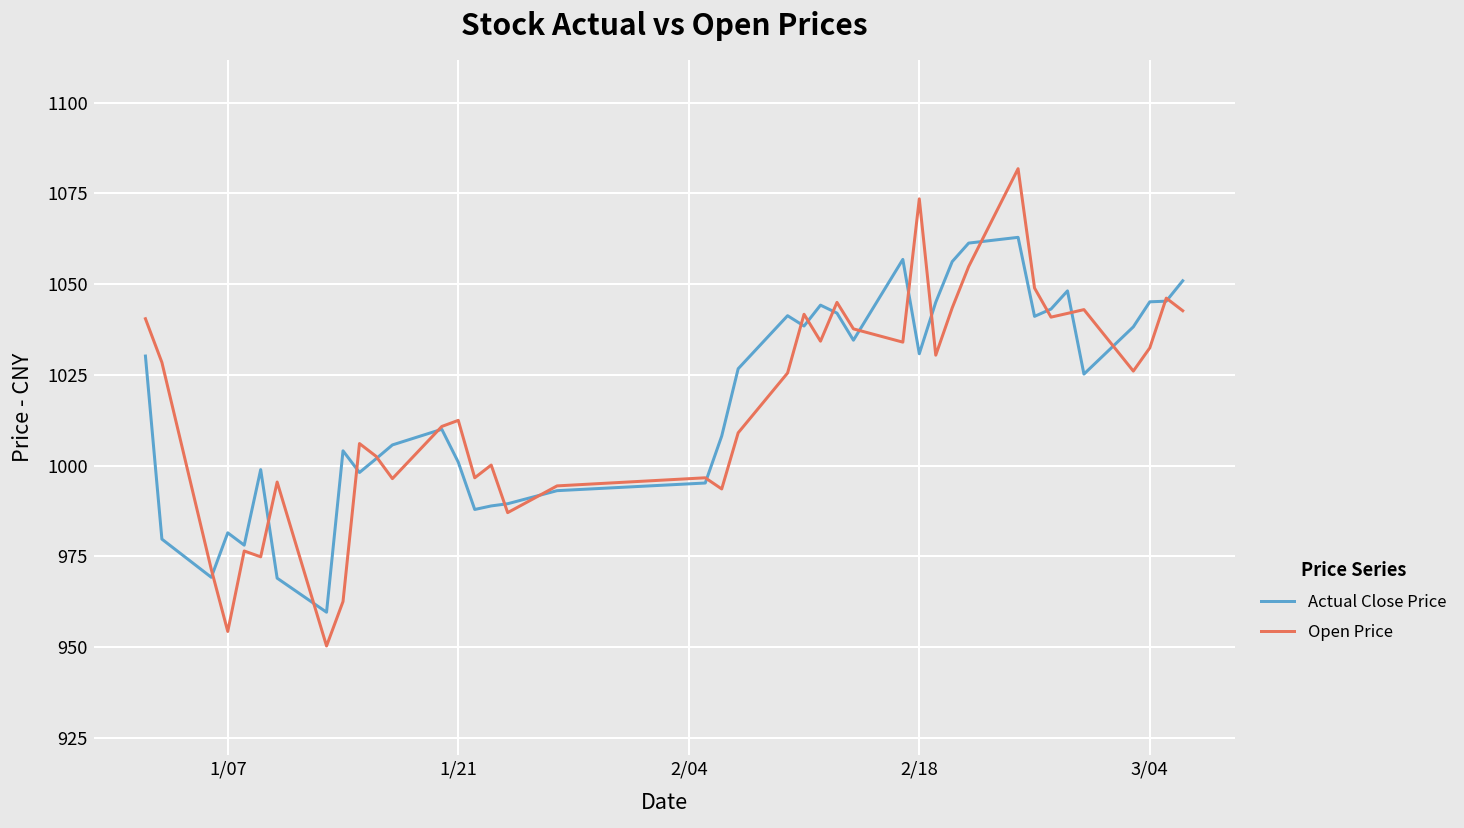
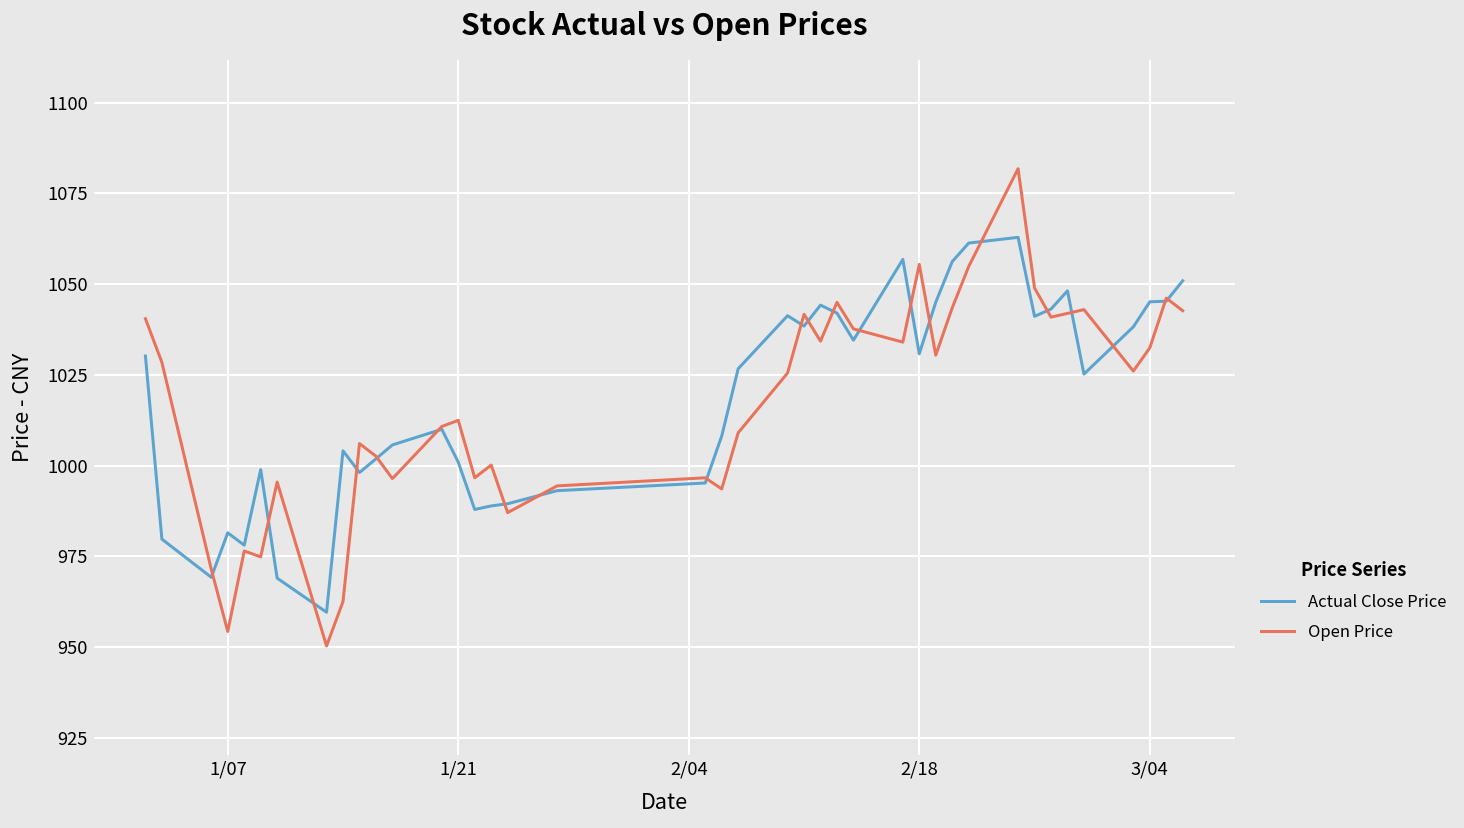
  {
    "Actual Close Price": {
      "1/07": 982,
      "1/21": 1001,
      "2/18": 1031,
      "3/04": 1045
    },
    "Open Price": {
      "1/07": 954,
      "1/21": 1012,
-     "2/18": 1074,
+     "2/18": 1055,
      "3/04": 1032
    }
  }
